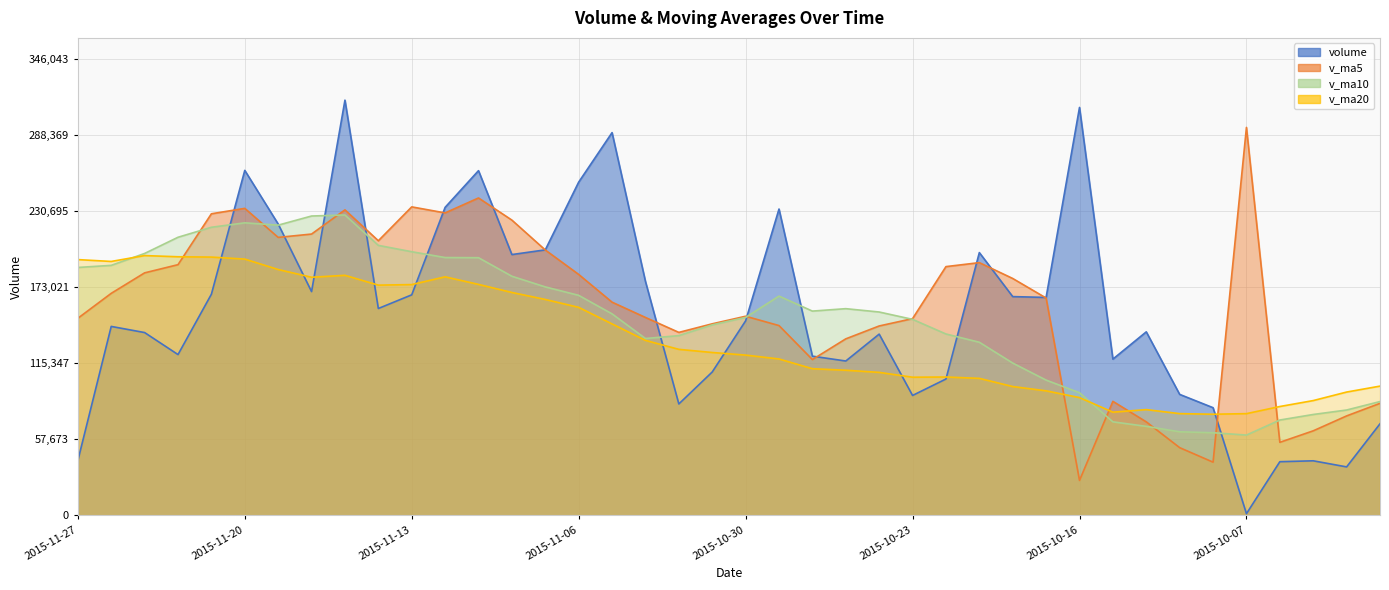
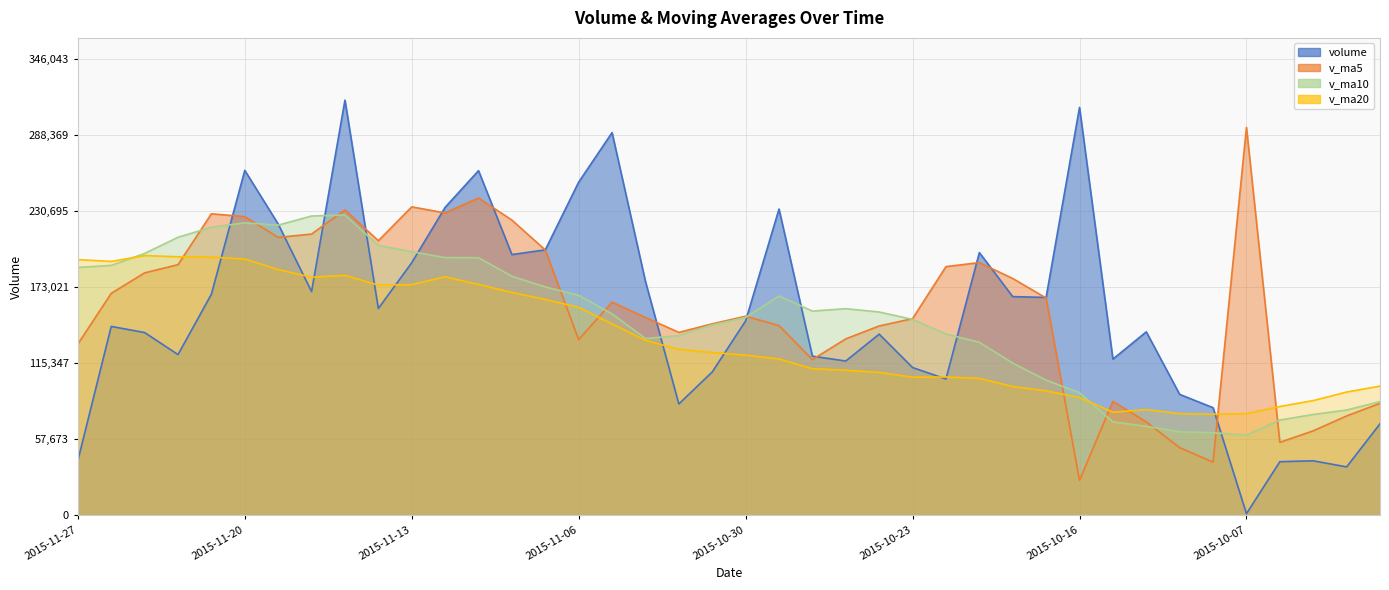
  {
    "volume": {
      "2015-11-27": "41,000",
      "2015-11-20": "261,000",
-     "2015-11-13": "167,000",
+     "2015-11-13": "191,000",
      "2015-11-06": "252,000",
      "2015-10-30": "147,000",
-     "2015-10-23": "91,000",
+     "2015-10-23": "112,000",
      "2015-10-16": "309,000",
      "2015-10-07": "1,000"
    },
    "v_ma5": {
-     "2015-11-27": "149,000",
-     "2015-11-20": "233,000",
+     "2015-11-27": "130,000",
+     "2015-11-20": "226,000",
      "2015-11-13": "234,000",
-     "2015-11-06": "183,000",
+     "2015-11-06": "133,000",
      "2015-10-16": "26,000",
      "2015-10-07": "294,000"
    }
  }
